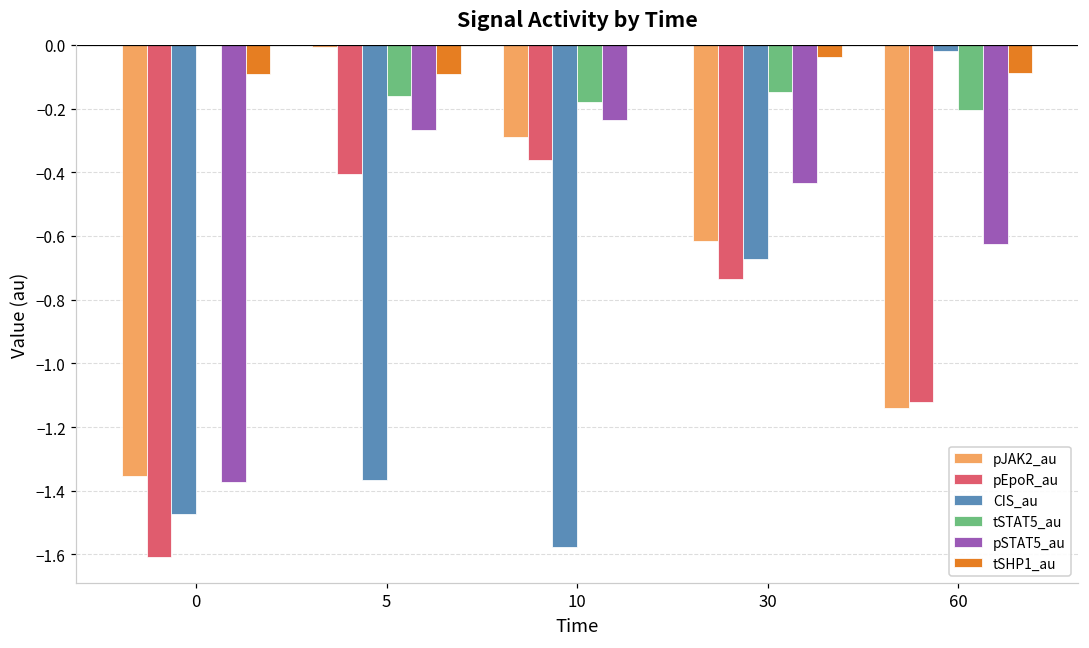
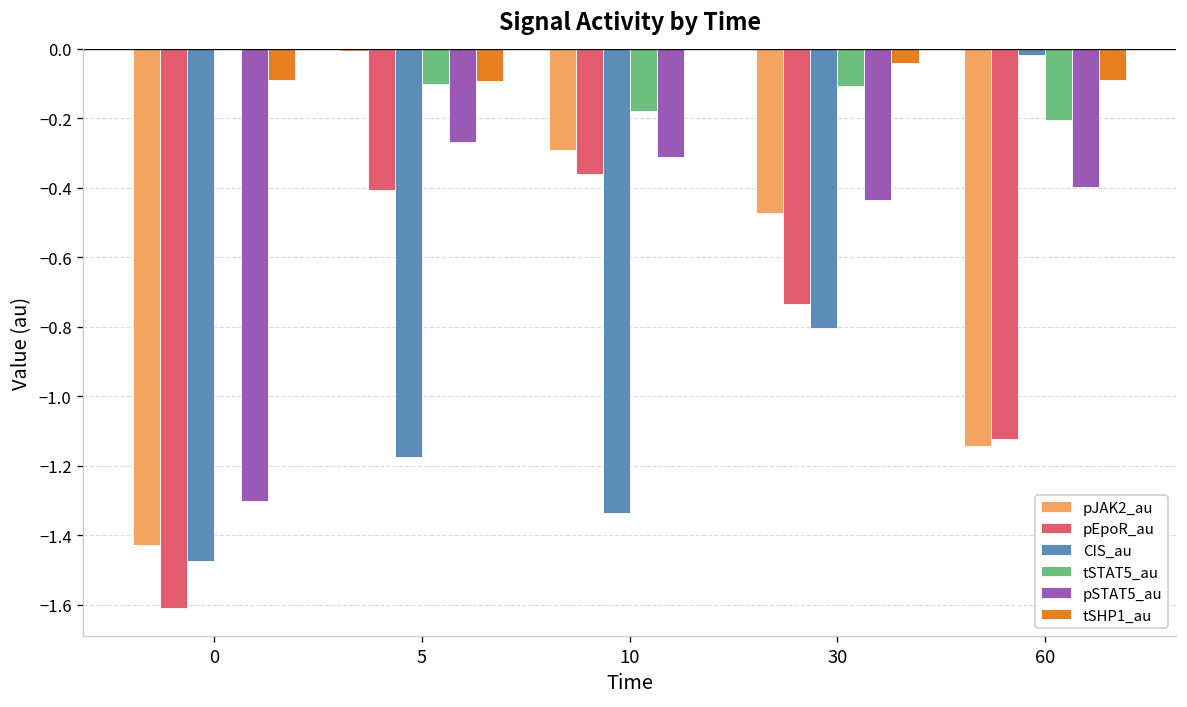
  {
    "pJAK2_au": {
-     "0": -1.35,
+     "0": -1.43,
      "10": -0.29,
-     "30": -0.62,
+     "30": -0.47,
      "60": -1.14
    },
    "pEpoR_au": {
      "0": -1.61,
      "5": -0.40,
      "10": -0.36,
      "30": -0.73,
      "60": -1.12
    },
    "CIS_au": {
      "0": -1.47,
-     "5": -1.37,
-     "10": -1.58,
-     "30": -0.67,
+     "5": -1.17,
+     "10": -1.34,
+     "30": -0.80,
      "60": -0.02
    },
    "tSTAT5_au": {
      "0": 0.00,
-     "5": -0.16,
+     "5": -0.10,
      "10": -0.18,
-     "30": -0.15,
+     "30": -0.11,
      "60": -0.21
    },
    "pSTAT5_au": {
-     "0": -1.37,
+     "0": -1.30,
      "5": -0.27,
-     "10": -0.24,
+     "10": -0.31,
      "30": -0.43,
-     "60": -0.63
+     "60": -0.40
    },
    "tSHP1_au": {
      "0": -0.09,
      "5": -0.09,
      "10": 0.00,
      "30": -0.04,
      "60": -0.09
    }
  }
